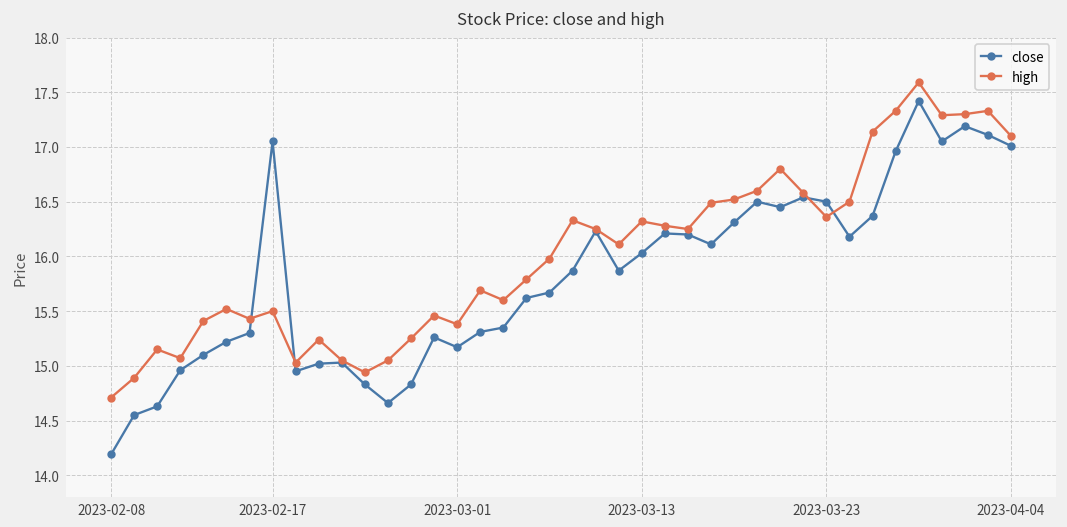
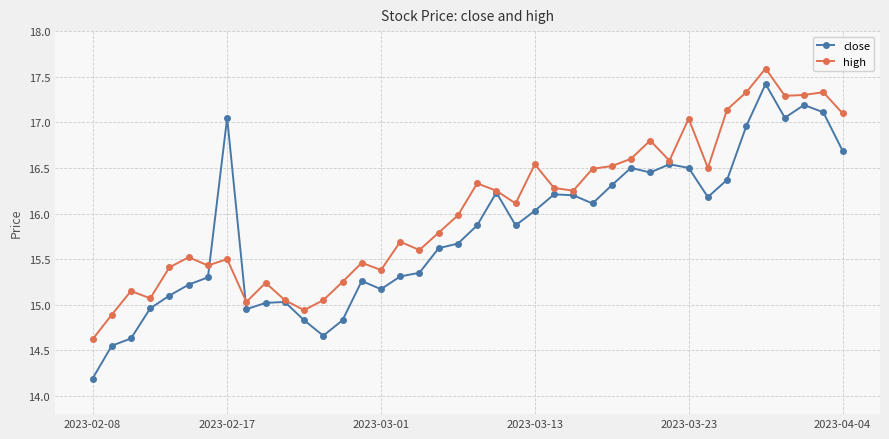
  {
    "close": {
      "2023-02-08": 14.2,
      "2023-02-17": 17.1,
      "2023-03-01": 15.2,
      "2023-03-13": 16.0,
      "2023-03-23": 16.5,
-     "2023-04-04": 17.0
+     "2023-04-04": 16.7
    },
    "high": {
-     "2023-02-08": 14.7,
+     "2023-02-08": 14.6,
      "2023-02-17": 15.5,
      "2023-03-01": 15.4,
-     "2023-03-13": 16.3,
-     "2023-03-23": 16.4,
+     "2023-03-13": 16.5,
+     "2023-03-23": 17.0,
      "2023-04-04": 17.1
    }
  }
